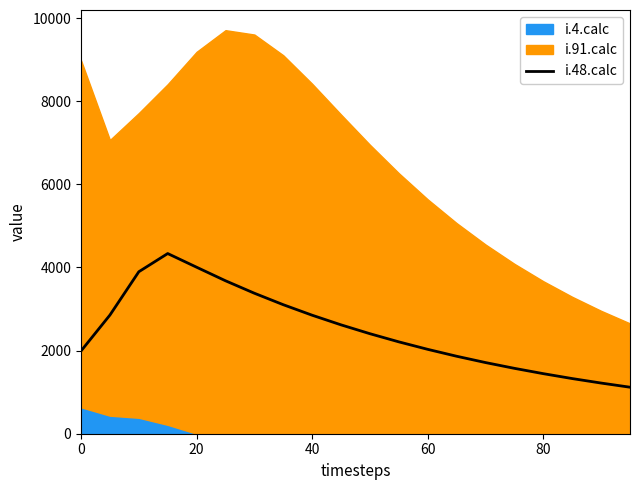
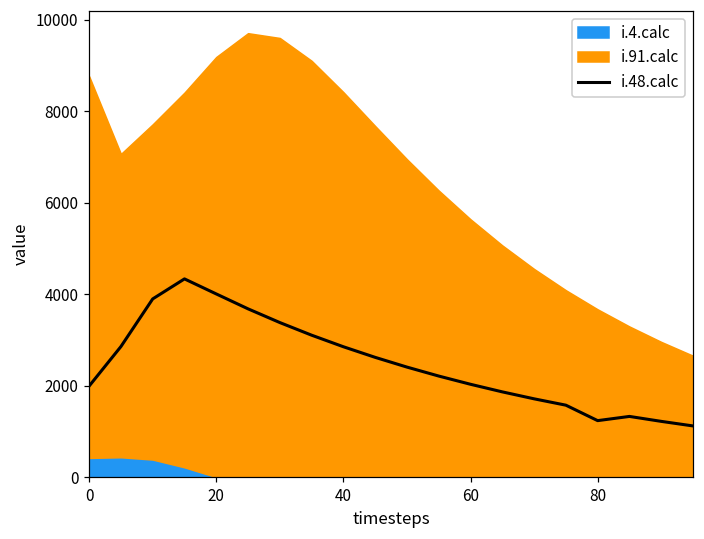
  {
    "i.4.calc": {
-     "0": 600
+     "0": 400
    },
    "i.48.calc": {
      "0": 2000,
      "20": 4000,
      "40": 2900,
      "60": 2000,
-     "80": 1400
+     "80": 1200
    },
    "i.91.calc": {
      "0": 8300,
      "20": 9200,
      "40": 8400,
      "60": 5600,
      "80": 3700
    }
  }
